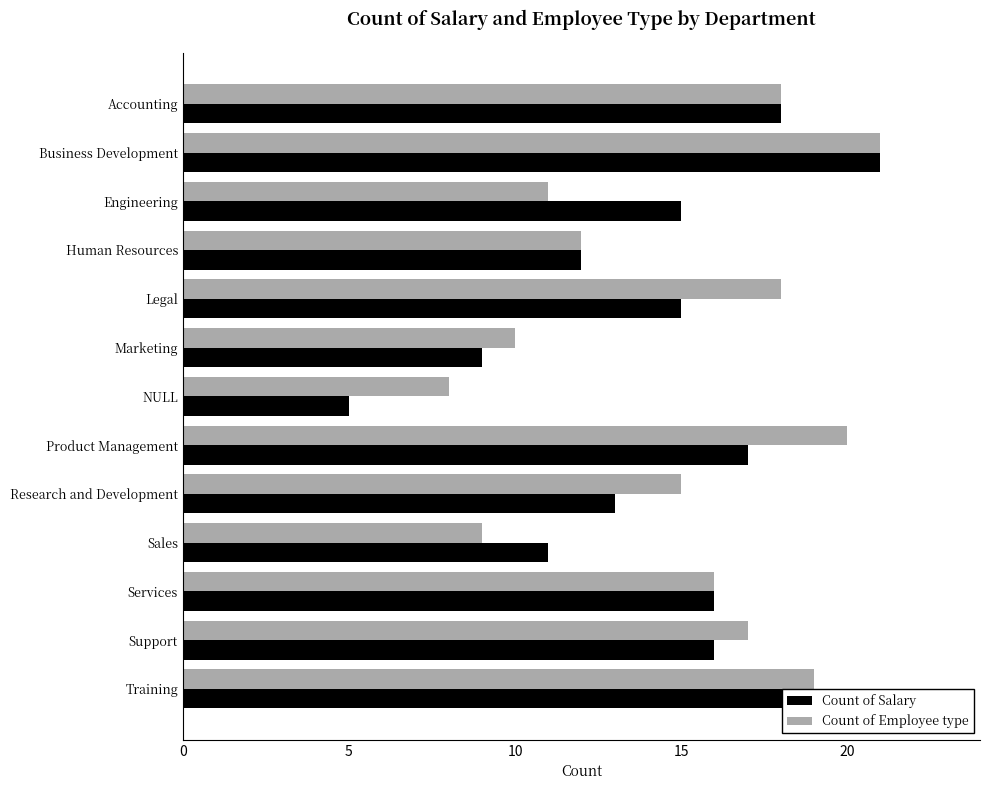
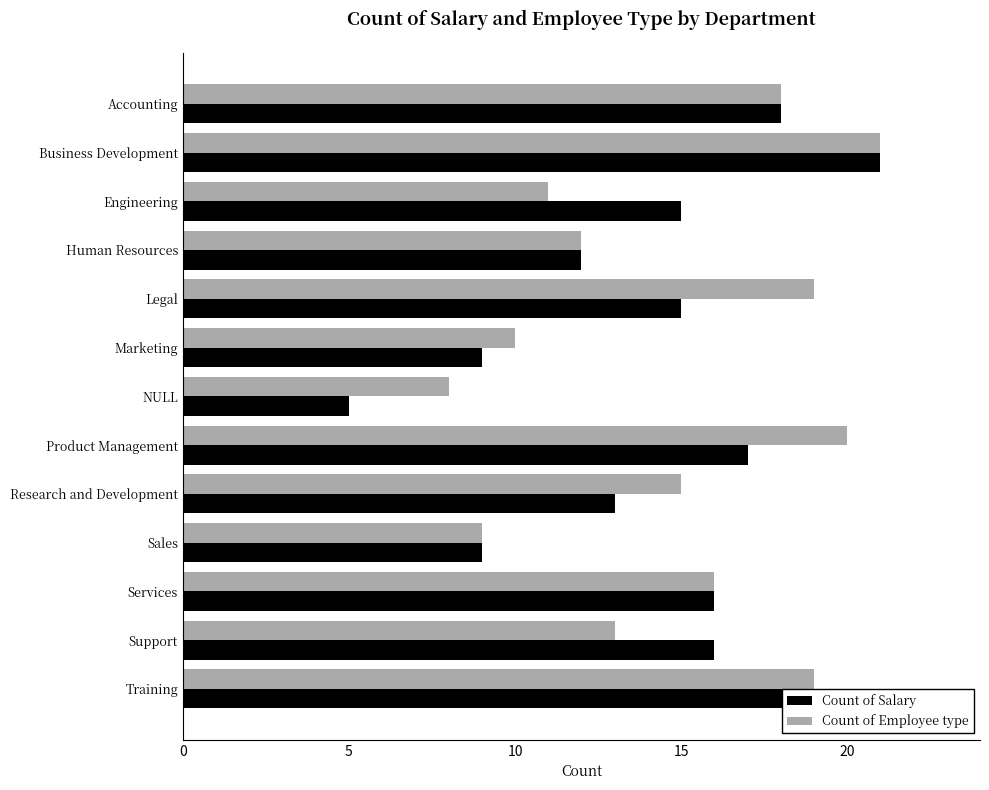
  {
    "Count of Salary": {
      "Accounting": 18,
      "Business Development": 21,
      "Engineering": 15,
      "Human Resources": 12,
      "Legal": 15,
      "Marketing": 9,
      "NULL": 5,
      "Product Management": 17,
      "Research and Development": 13,
-     "Sales": 11,
+     "Sales": 9,
      "Services": 16,
      "Support": 16
    },
    "Count of Employee type": {
      "Accounting": 18,
      "Business Development": 21,
      "Engineering": 11,
      "Human Resources": 12,
-     "Legal": 18,
+     "Legal": 19,
      "Marketing": 10,
      "NULL": 8,
      "Product Management": 20,
      "Research and Development": 15,
      "Sales": 9,
      "Services": 16,
-     "Support": 17,
+     "Support": 13,
      "Training": 19
    }
  }
